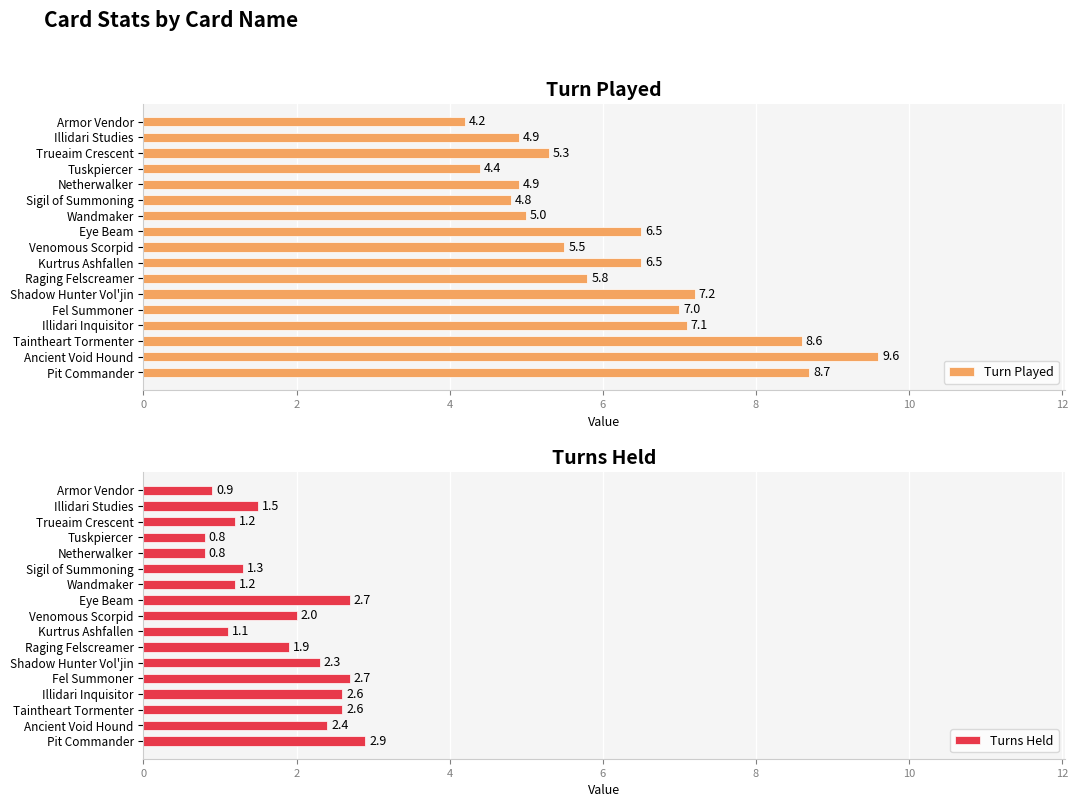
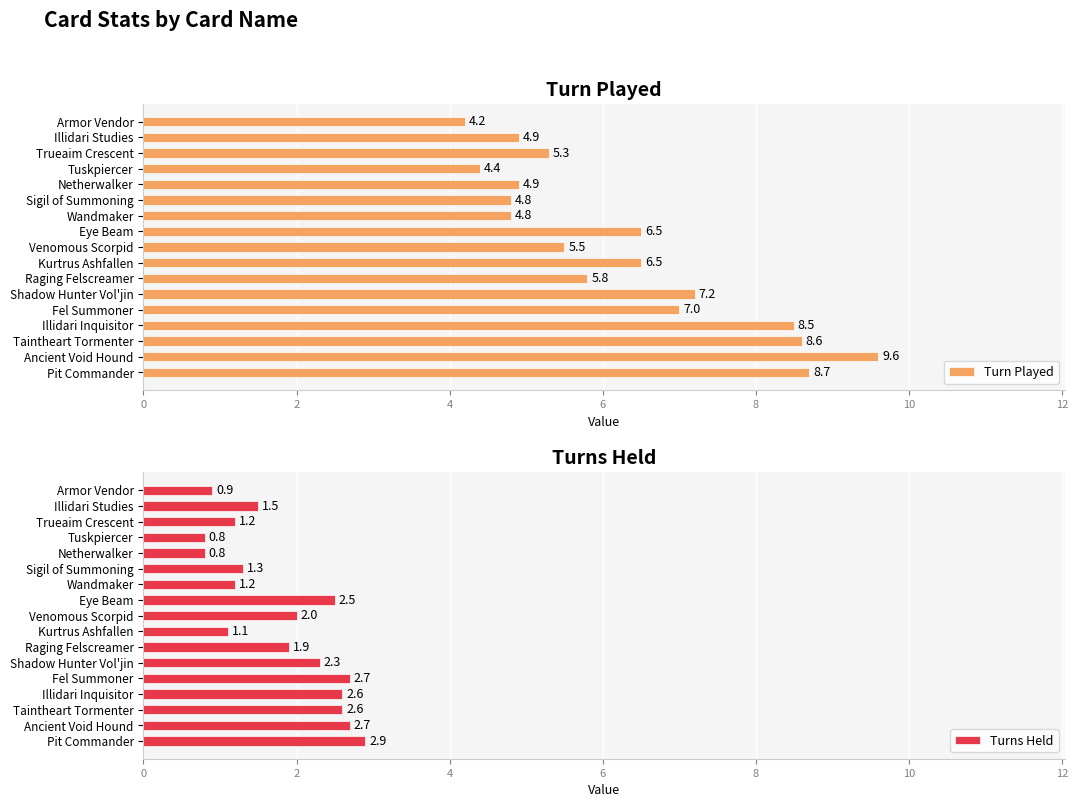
  {
    "Turn Played": {
      "Armor Vendor": 4.2,
      "Illidari Studies": 4.9,
      "Trueaim Crescent": 5.3,
      "Tuskpiercer": 4.4,
      "Netherwalker": 4.9,
      "Sigil of Summoning": 4.8,
-     "Wandmaker": 5.0,
+     "Wandmaker": 4.8,
      "Eye Beam": 6.5,
      "Venomous Scorpid": 5.5,
      "Kurtrus Ashfallen": 6.5,
      "Raging Felscreamer": 5.8,
      "Shadow Hunter Vol'jin": 7.2,
      "Fel Summoner": 7.0,
-     "Illidari Inquisitor": 7.1,
+     "Illidari Inquisitor": 8.5,
      "Taintheart Tormenter": 8.6,
      "Ancient Void Hound": 9.6,
      "Pit Commander": 8.7
    },
    "Turns Held": {
      "Armor Vendor": 0.9,
      "Illidari Studies": 1.5,
      "Trueaim Crescent": 1.2,
      "Tuskpiercer": 0.8,
      "Netherwalker": 0.8,
      "Sigil of Summoning": 1.3,
      "Wandmaker": 1.2,
-     "Eye Beam": 2.7,
+     "Eye Beam": 2.5,
      "Venomous Scorpid": 2.0,
      "Kurtrus Ashfallen": 1.1,
      "Raging Felscreamer": 1.9,
      "Shadow Hunter Vol'jin": 2.3,
      "Fel Summoner": 2.7,
      "Illidari Inquisitor": 2.6,
      "Taintheart Tormenter": 2.6,
-     "Ancient Void Hound": 2.4,
+     "Ancient Void Hound": 2.7,
      "Pit Commander": 2.9
    }
  }
